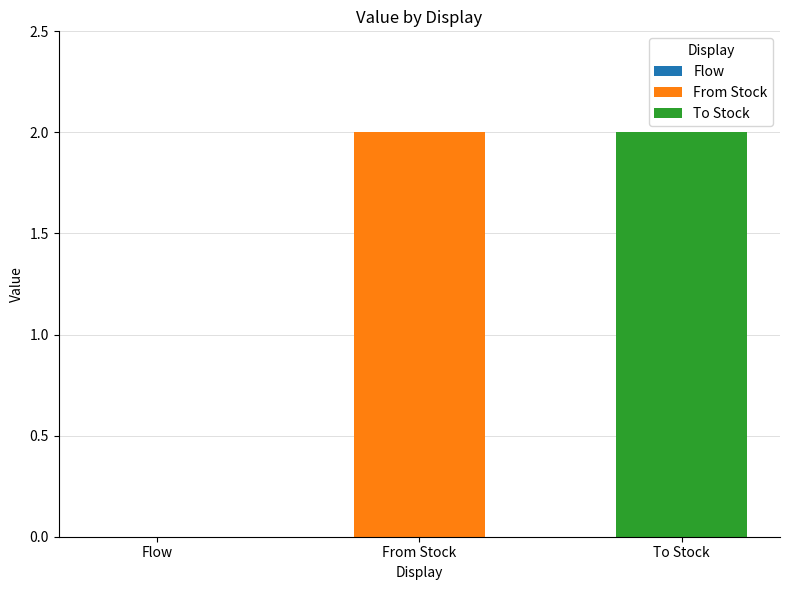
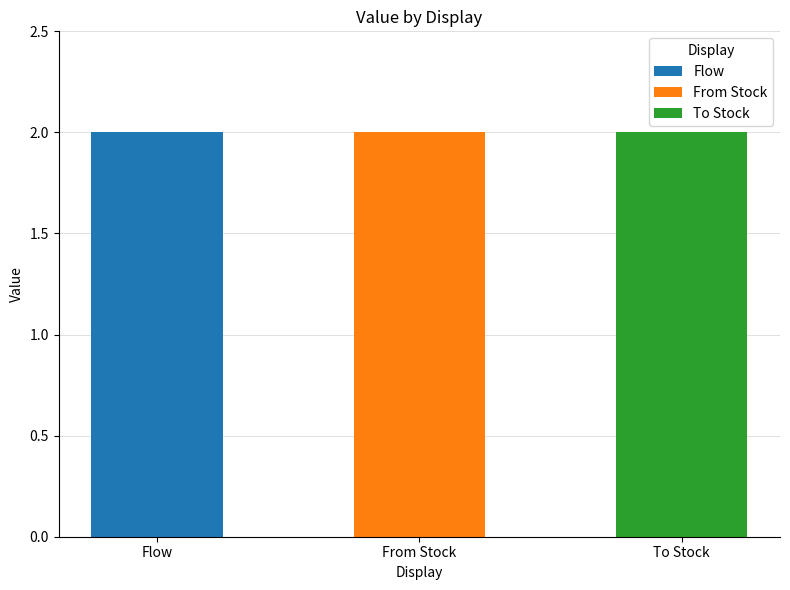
  {
-   "Flow": 0,
+   "Flow": 2,
    "From Stock": 2,
    "To Stock": 2
  }
